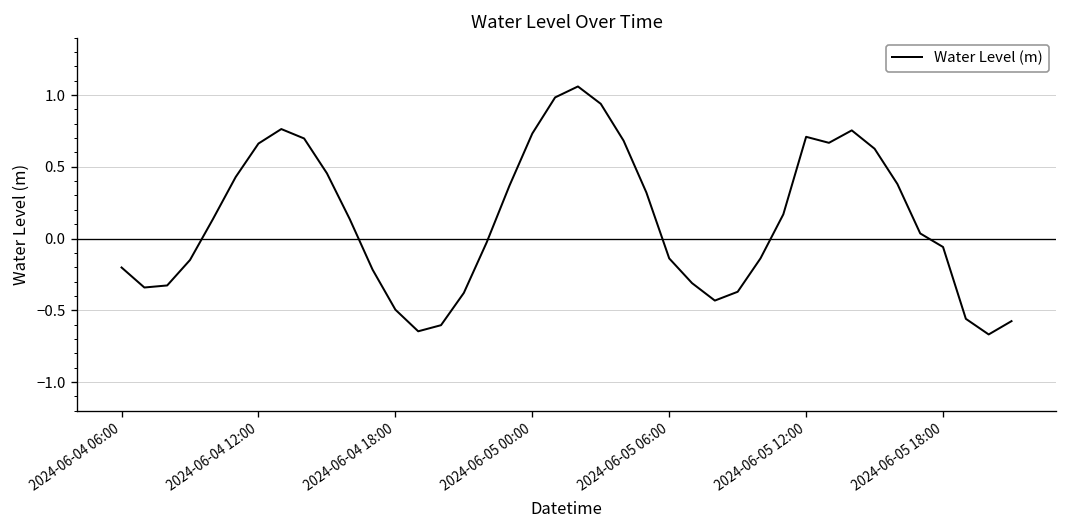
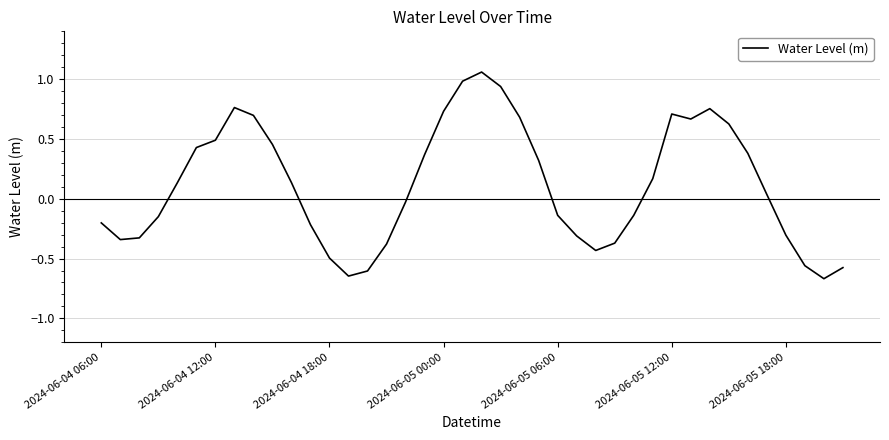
  {
    "2024-06-04 06:00": -0.20,
-   "2024-06-04 12:00": 0.66,
+   "2024-06-04 12:00": 0.49,
    "2024-06-04 18:00": -0.50,
    "2024-06-05 00:00": 0.73,
    "2024-06-05 06:00": -0.14,
    "2024-06-05 12:00": 0.71,
-   "2024-06-05 18:00": -0.06
+   "2024-06-05 18:00": -0.30
  }
